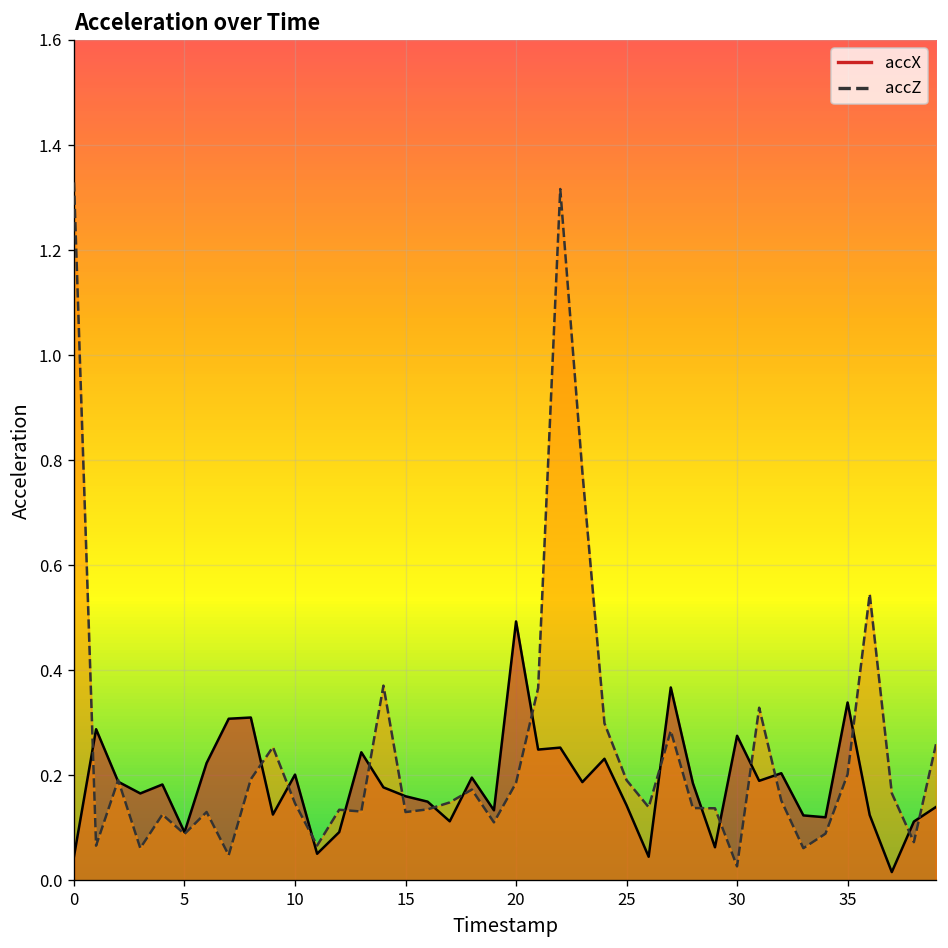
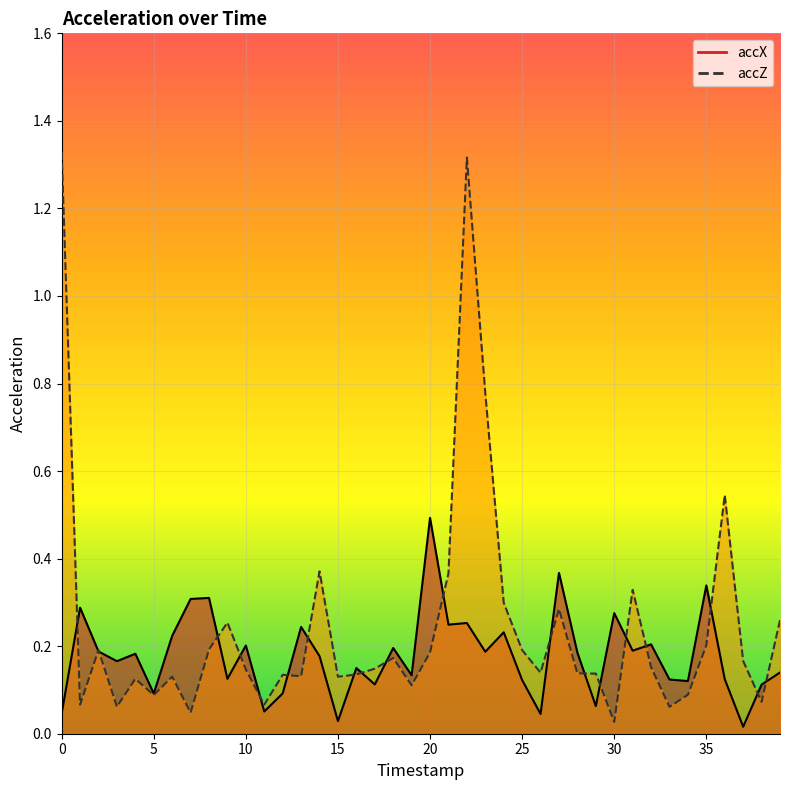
  {
    "accX": {
      "0": 0.05,
      "10": 0.20,
-     "15": 0.16,
+     "15": 0.03,
      "20": 0.49,
-     "25": 0.14,
+     "25": 0.12,
      "30": 0.28,
      "35": 0.34
    }
  }
